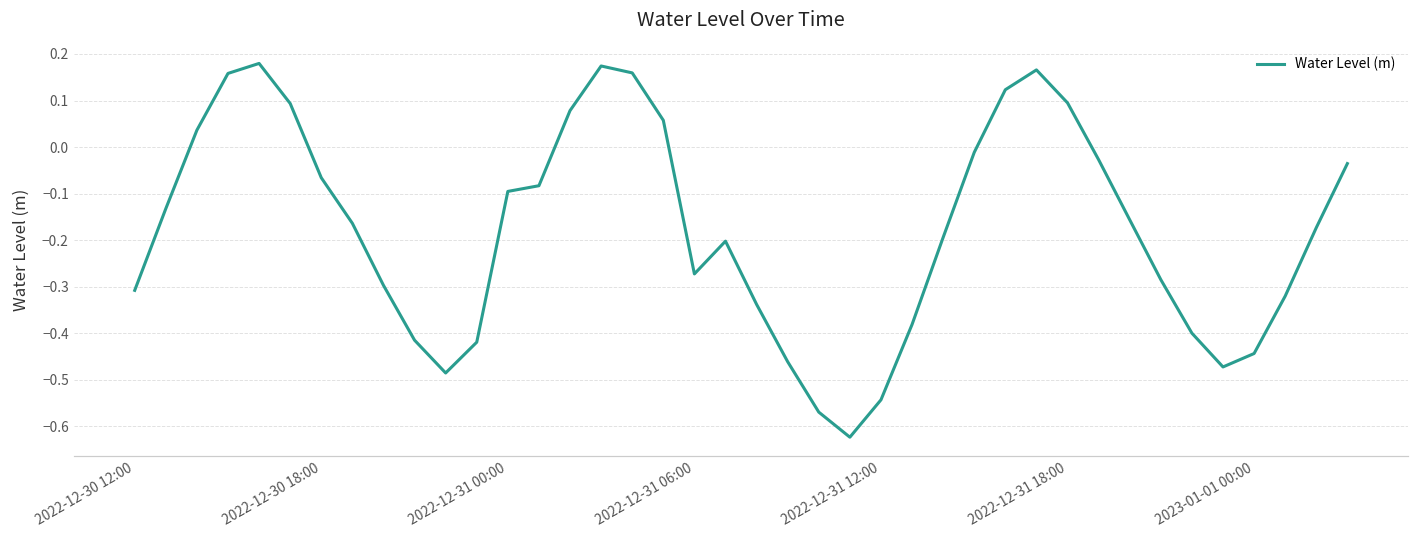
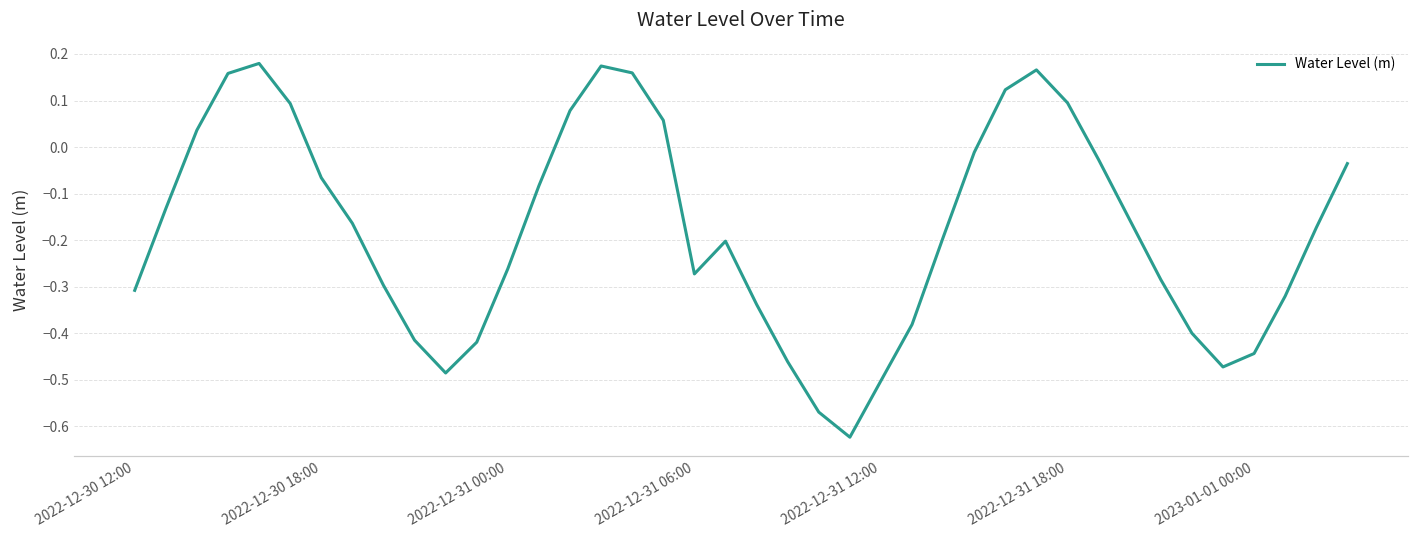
  {
    "2022-12-30 12:00": -0.31,
    "2022-12-30 18:00": -0.07,
-   "2022-12-31 00:00": -0.10,
+   "2022-12-31 00:00": -0.26,
    "2022-12-31 06:00": -0.27,
-   "2022-12-31 12:00": -0.54,
+   "2022-12-31 12:00": -0.50,
    "2022-12-31 18:00": 0.09,
    "2023-01-01 00:00": -0.44
  }
